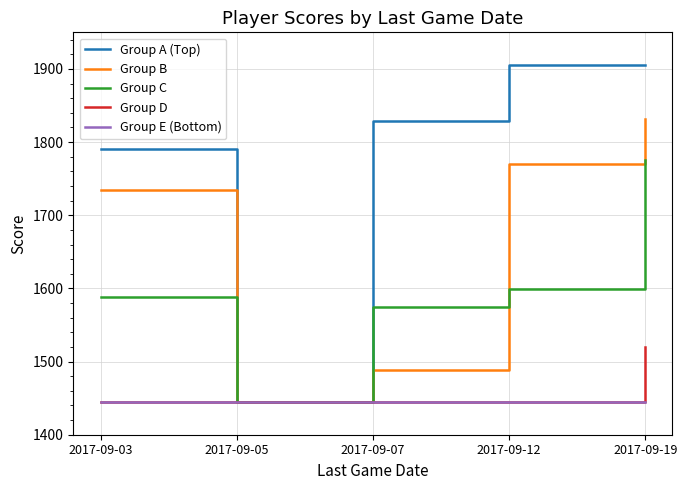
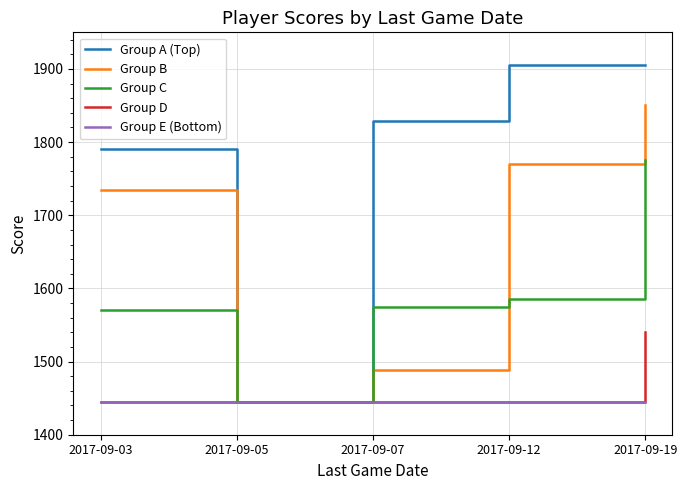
  {
    "Group A (Top)": {
      "2017-09-03": 1790,
      "2017-09-07": 1830,
      "2017-09-12": 1910,
      "2017-09-19": 1910
    },
    "Group B": {
      "2017-09-03": 1730,
      "2017-09-07": 1490,
      "2017-09-12": 1770,
-     "2017-09-19": 1830
+     "2017-09-19": 1850
    },
    "Group C": {
-     "2017-09-03": 1590,
+     "2017-09-03": 1570,
      "2017-09-07": 1580,
-     "2017-09-12": 1600,
+     "2017-09-12": 1590,
      "2017-09-19": 1780
    },
    "Group D": {
-     "2017-09-19": 1520
+     "2017-09-19": 1540
    },
    "Group E (Bottom)": {
      "2017-09-19": 1450
    }
  }
